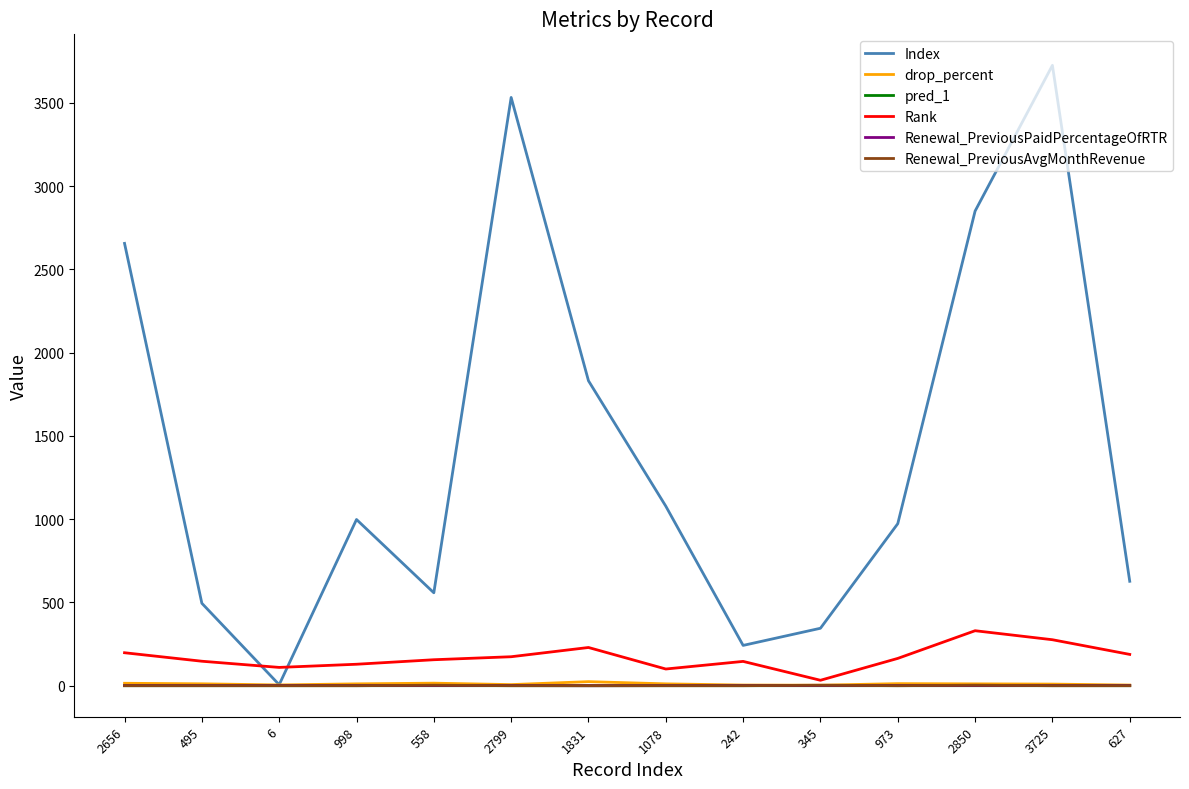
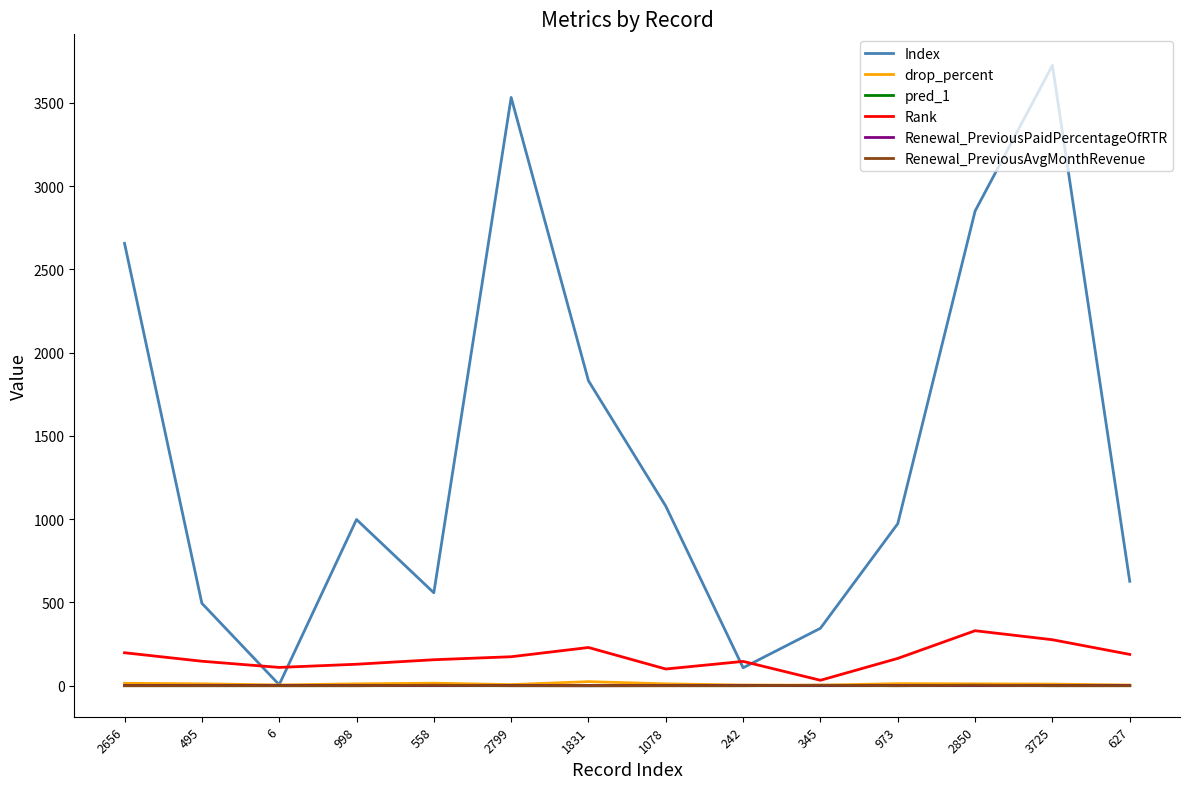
  {
    "Index": {
      "2656": 2660,
      "495": 500,
      "998": 1000,
      "558": 560,
      "2799": 3530,
      "1831": 1830,
      "1078": 1080,
-     "242": 240,
+     "242": 110,
      "345": 350,
      "973": 970,
      "2850": 2850,
      "627": 630
    },
    "drop_percent": {
      "1831": 20
    },
    "Rank": {
      "2656": 200,
      "495": 150,
      "6": 110,
      "998": 130,
      "558": 160,
      "2799": 170,
      "1831": 230,
      "1078": 100,
      "242": 150,
      "345": 30,
      "973": 160,
      "2850": 330,
      "3725": 280,
      "627": 190
    }
  }
